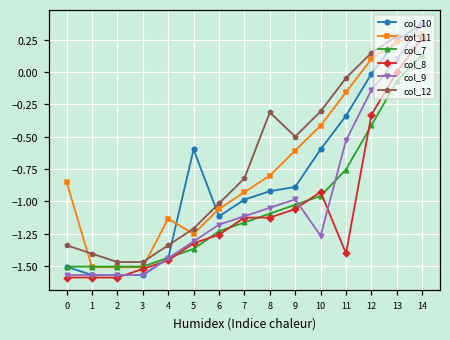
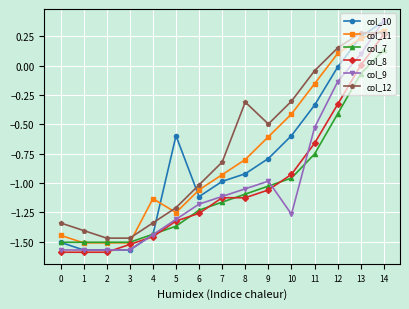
  {
    "col_10": {
      "5": -0.60,
      "6": -1.12,
      "7": -0.99,
      "8": -0.92,
-     "9": -0.89,
+     "9": -0.79,
      "10": -0.60,
      "11": -0.34,
      "12": -0.01
    },
    "col_11": {
-     "0": -0.85,
+     "0": -1.45,
      "4": -1.13,
      "5": -1.25,
      "6": -1.06,
      "7": -0.93,
      "8": -0.80,
      "9": -0.61,
      "10": -0.41,
      "11": -0.16,
      "12": 0.10
    },
    "col_7": {
      "5": -1.37,
      "6": -1.23,
      "7": -1.16,
      "8": -1.10,
      "9": -1.03,
      "10": -0.96,
      "11": -0.75,
      "12": -0.41
    },
    "col_8": {
      "6": -1.26,
      "8": -1.13,
      "9": -1.06,
      "10": -0.93,
-     "11": -1.40,
+     "11": -0.66,
      "12": -0.33
    },
    "col_9": {
      "6": -1.18,
      "8": -1.05,
      "9": -0.98,
      "10": -1.27,
      "11": -0.53,
      "12": -0.14
    },
    "col_12": {
      "0": -1.34,
      "1": -1.40,
      "2": -1.47,
      "3": -1.47,
      "4": -1.34,
      "5": -1.21,
      "6": -1.02,
      "7": -0.82,
      "8": -0.31,
      "9": -0.50,
      "10": -0.30,
      "11": -0.04,
      "12": 0.15
    }
  }
